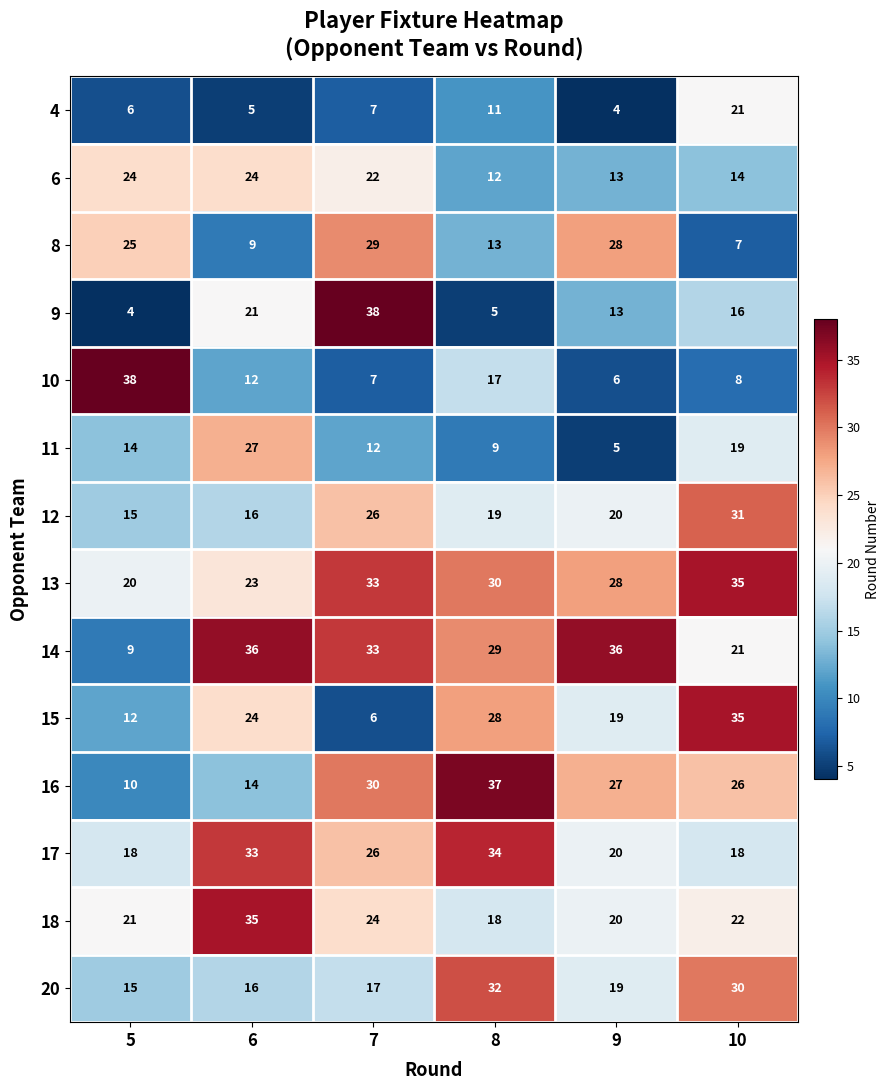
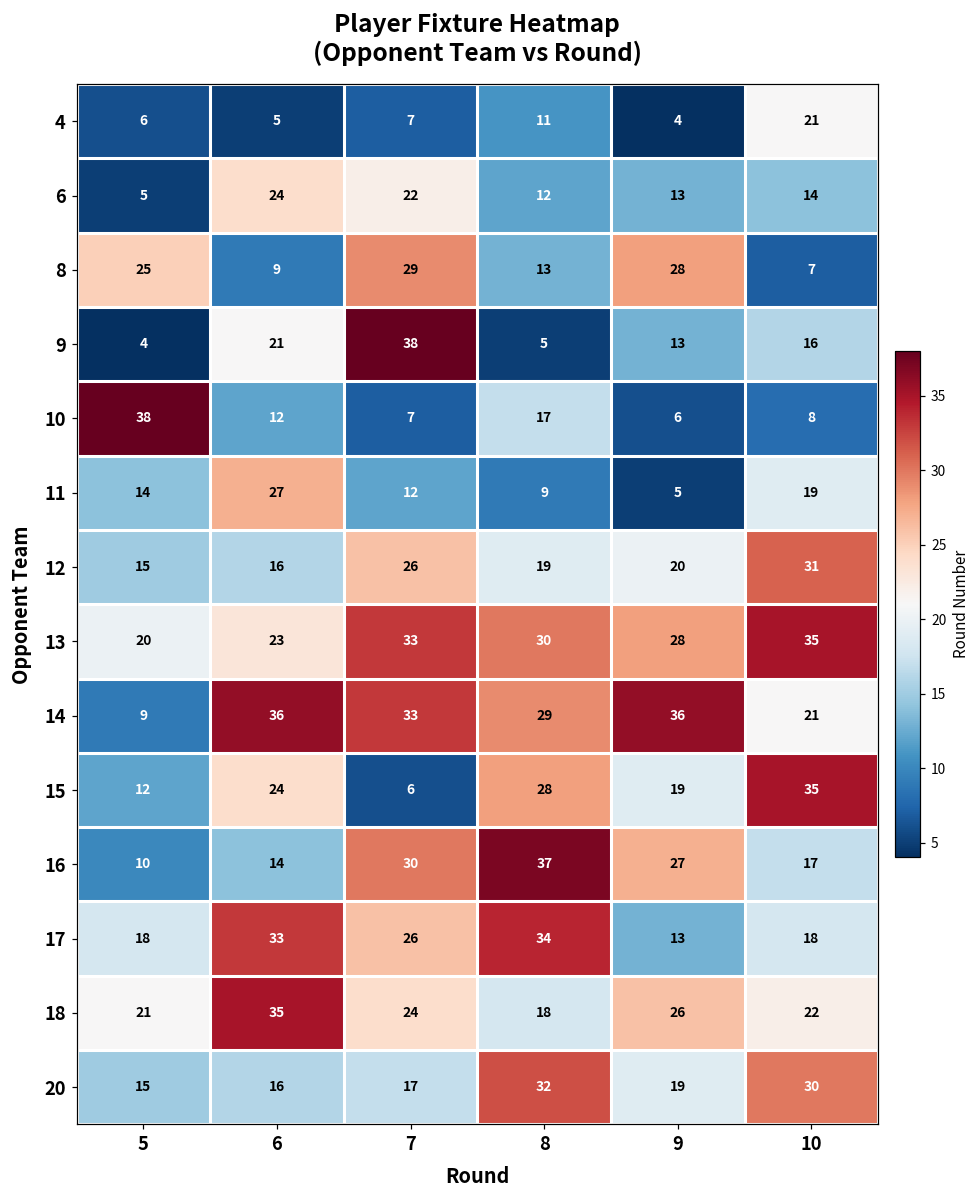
  {
    "4": {
      "5": 6,
      "6": 5,
      "7": 7,
      "8": 11,
      "9": 4,
      "10": 21
    },
    "6": {
-     "5": 24,
+     "5": 5,
      "6": 24,
      "7": 22,
      "8": 12,
      "9": 13,
      "10": 14
    },
    "8": {
      "5": 25,
      "6": 9,
      "7": 29,
      "8": 13,
      "9": 28,
      "10": 7
    },
    "9": {
      "5": 4,
      "6": 21,
      "7": 38,
      "8": 5,
      "9": 13,
      "10": 16
    },
    "10": {
      "5": 38,
      "6": 12,
      "7": 7,
      "8": 17,
      "9": 6,
      "10": 8
    },
    "11": {
      "5": 14,
      "6": 27,
      "7": 12,
      "8": 9,
      "9": 5,
      "10": 19
    },
    "12": {
      "5": 15,
      "6": 16,
      "7": 26,
      "8": 19,
      "9": 20,
      "10": 31
    },
    "13": {
      "5": 20,
      "6": 23,
      "7": 33,
      "8": 30,
      "9": 28,
      "10": 35
    },
    "14": {
      "5": 9,
      "6": 36,
      "7": 33,
      "8": 29,
      "9": 36,
      "10": 21
    },
    "15": {
      "5": 12,
      "6": 24,
      "7": 6,
      "8": 28,
      "9": 19,
      "10": 35
    },
    "16": {
      "5": 10,
      "6": 14,
      "7": 30,
      "8": 37,
      "9": 27,
-     "10": 26
+     "10": 17
    },
    "17": {
      "5": 18,
      "6": 33,
      "7": 26,
      "8": 34,
-     "9": 20,
+     "9": 13,
      "10": 18
    },
    "18": {
      "5": 21,
      "6": 35,
      "7": 24,
      "8": 18,
-     "9": 20,
+     "9": 26,
      "10": 22
    },
    "20": {
      "5": 15,
      "6": 16,
      "7": 17,
      "8": 32,
      "9": 19,
      "10": 30
    }
  }
